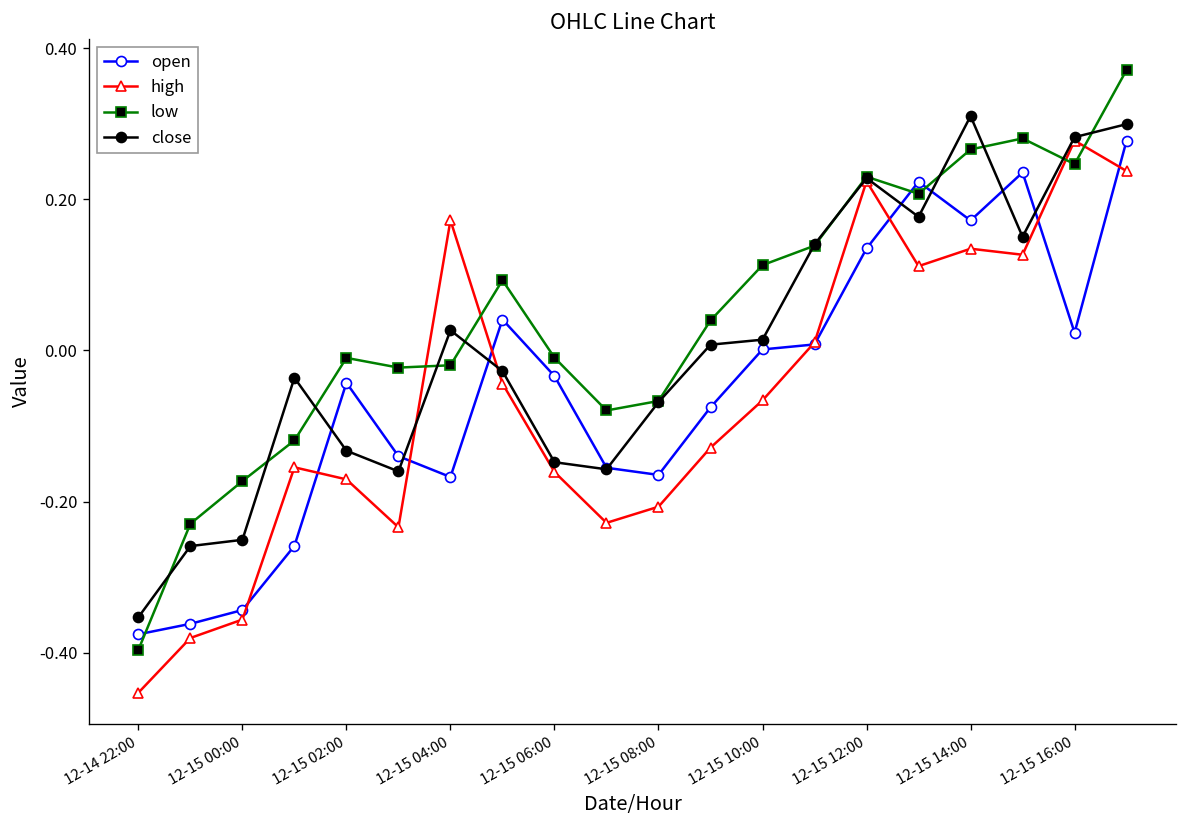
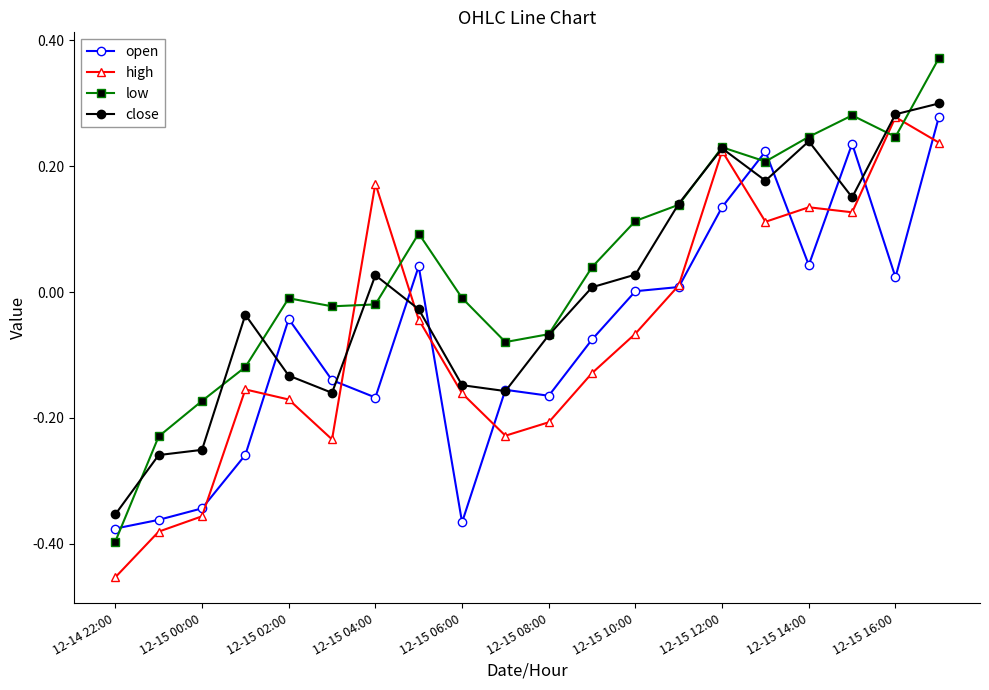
  {
    "open": {
      "12-14 22:00": -0.38,
      "12-15 00:00": -0.34,
      "12-15 02:00": -0.04,
      "12-15 04:00": -0.17,
-     "12-15 06:00": -0.03,
+     "12-15 06:00": -0.37,
      "12-15 08:00": -0.16,
      "12-15 10:00": 0.00,
      "12-15 12:00": 0.13,
-     "12-15 14:00": 0.17,
+     "12-15 14:00": 0.04,
      "12-15 16:00": 0.02
    },
    "high": {
      "12-14 22:00": -0.45,
      "12-15 00:00": -0.36,
      "12-15 02:00": -0.17,
      "12-15 04:00": 0.17,
      "12-15 06:00": -0.16,
      "12-15 08:00": -0.21,
      "12-15 10:00": -0.07,
      "12-15 12:00": 0.22,
      "12-15 14:00": 0.13,
      "12-15 16:00": 0.28
    },
    "low": {
      "12-14 22:00": -0.40,
      "12-15 00:00": -0.17,
      "12-15 02:00": -0.01,
      "12-15 04:00": -0.02,
      "12-15 06:00": -0.01,
      "12-15 10:00": 0.11,
-     "12-15 14:00": 0.27,
+     "12-15 14:00": 0.25,
      "12-15 16:00": 0.25
    },
    "close": {
      "12-14 22:00": -0.35,
      "12-15 00:00": -0.25,
      "12-15 02:00": -0.13,
      "12-15 04:00": 0.03,
      "12-15 06:00": -0.15,
-     "12-15 10:00": 0.01,
-     "12-15 14:00": 0.31,
+     "12-15 10:00": 0.03,
+     "12-15 14:00": 0.24,
      "12-15 16:00": 0.28
    }
  }
